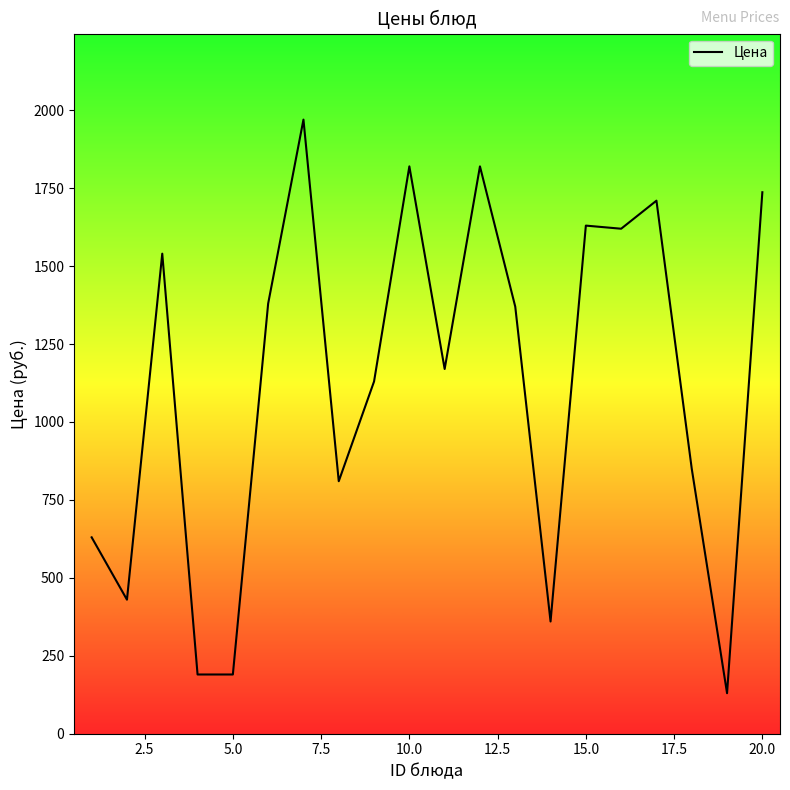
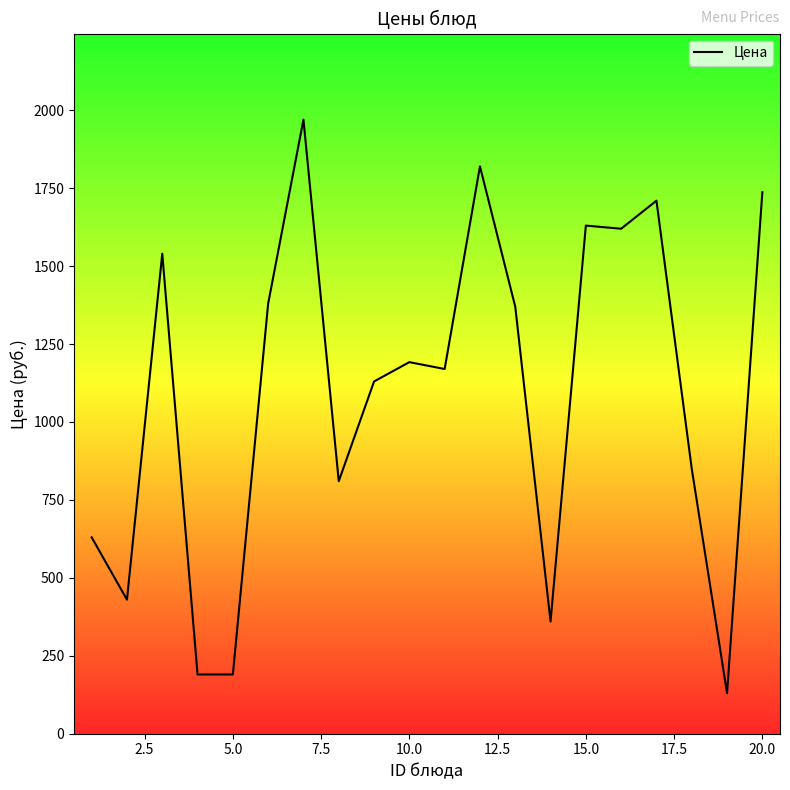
  {
    "5.0": 190,
-   "10.0": 1820,
+   "10.0": 1190,
    "15.0": 1630,
    "20.0": 1740
  }
